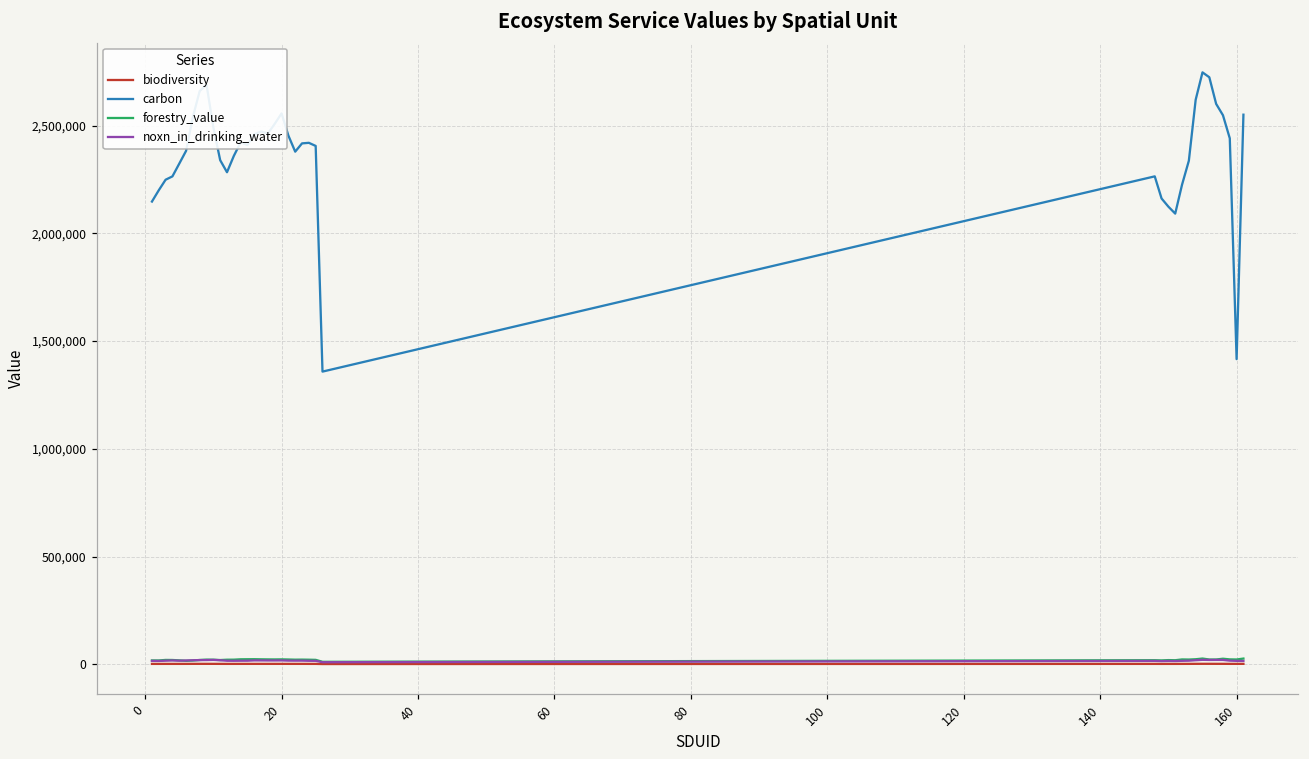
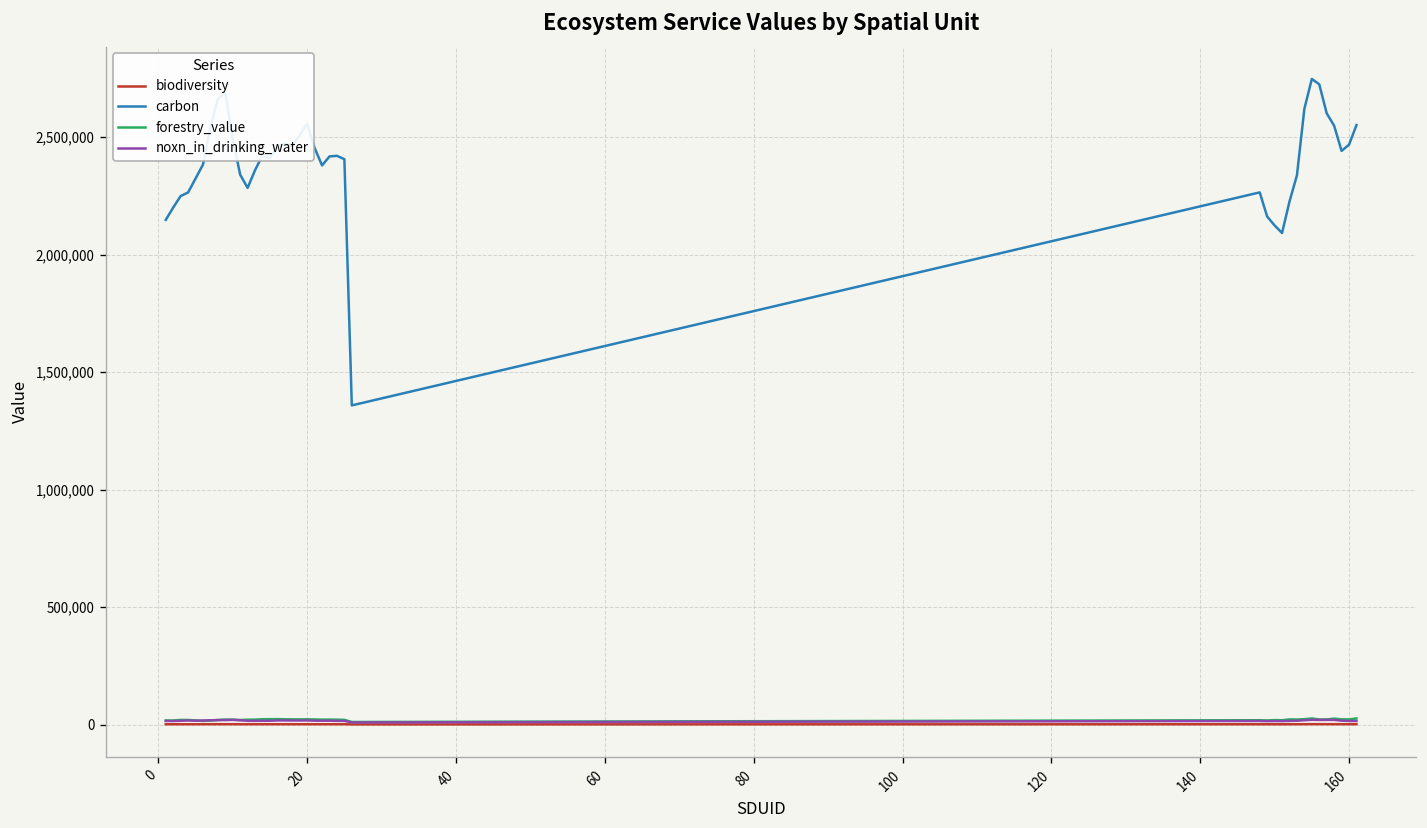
  {
    "biodiversity": {
      "20": "0",
      "160": "0"
    },
    "carbon": {
-     "160": "1,420,000"
+     "160": "2,470,000"
    }
  }
